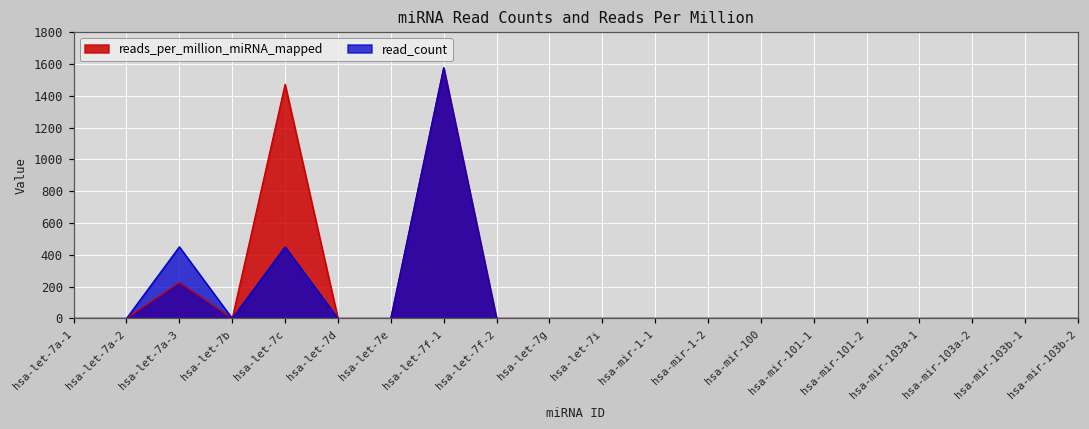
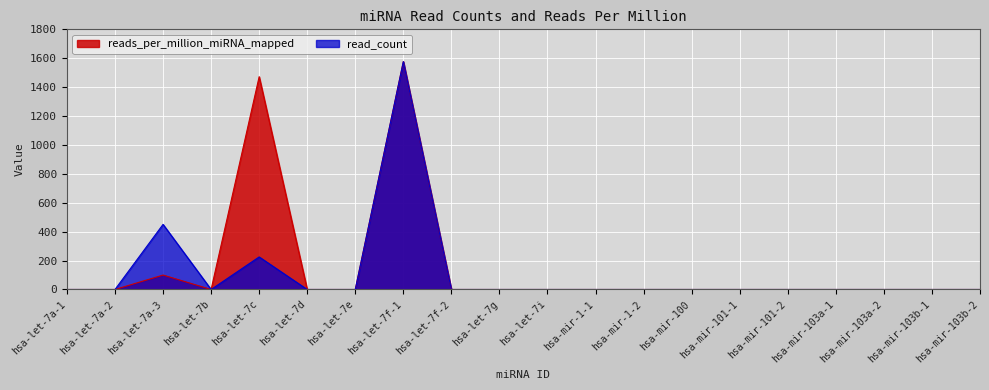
  {
    "reads_per_million_miRNA_mapped": {
-     "hsa-let-7a-3": 230,
+     "hsa-let-7a-3": 100,
      "hsa-let-7c": 1470
    },
    "read_count": {
      "hsa-let-7a-3": 450,
-     "hsa-let-7c": 450
+     "hsa-let-7c": 230
    }
  }
